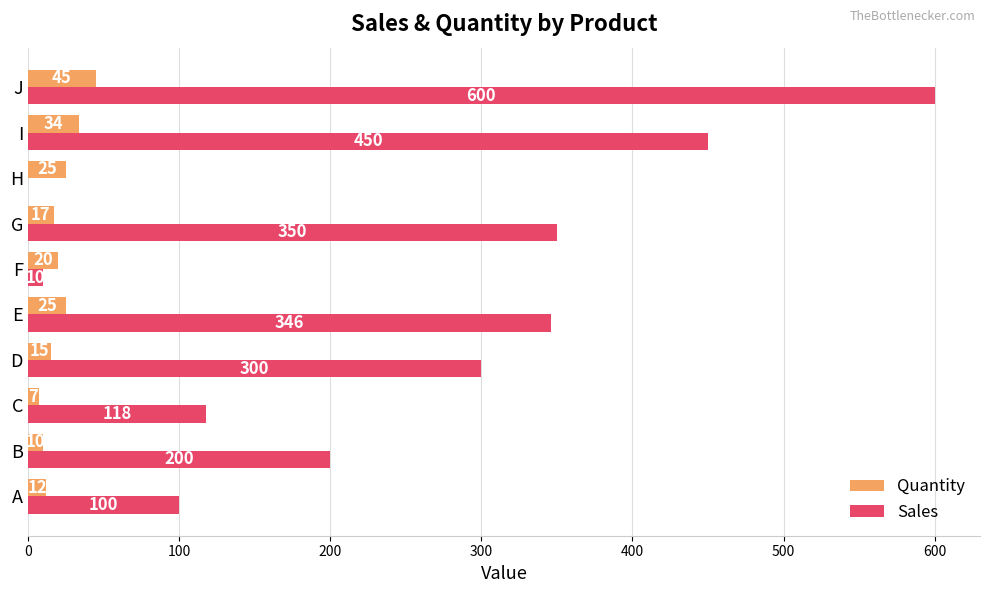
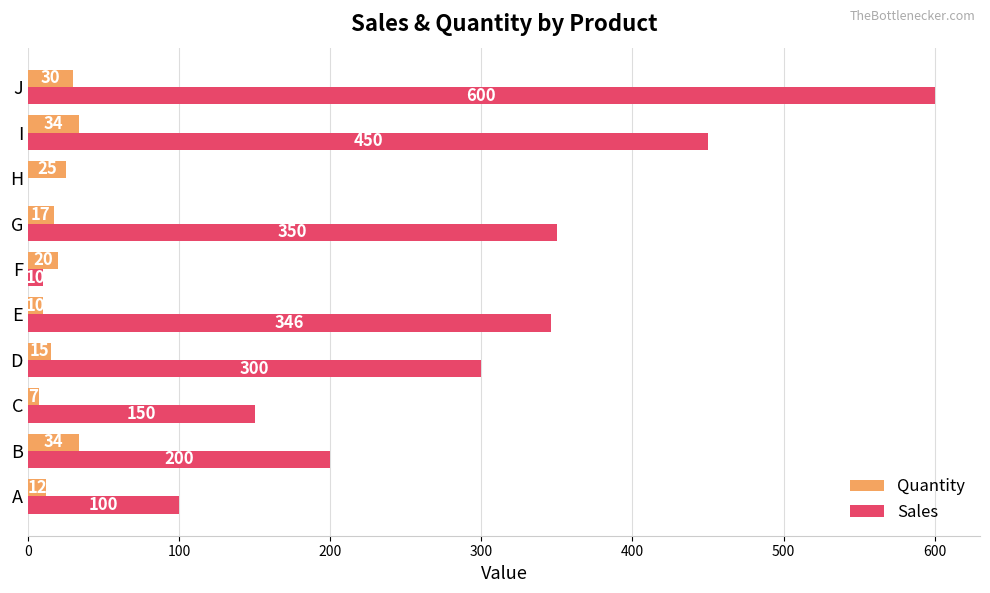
  {
    "Quantity": {
-     "J": 45,
+     "J": 30,
      "I": 34,
      "H": 25,
      "G": 17,
      "F": 20,
-     "E": 25,
+     "E": 10,
      "D": 15,
      "C": 7,
-     "B": 10,
+     "B": 34,
      "A": 12
    },
    "Sales": {
      "J": 600,
      "I": 450,
      "G": 350,
      "F": 10,
      "E": 346,
      "D": 300,
-     "C": 118,
+     "C": 150,
      "B": 200,
      "A": 100
    }
  }
